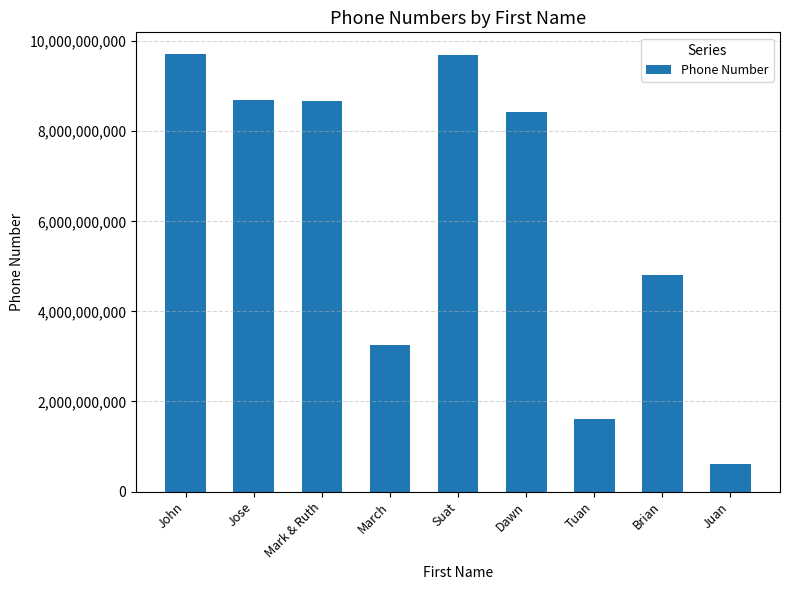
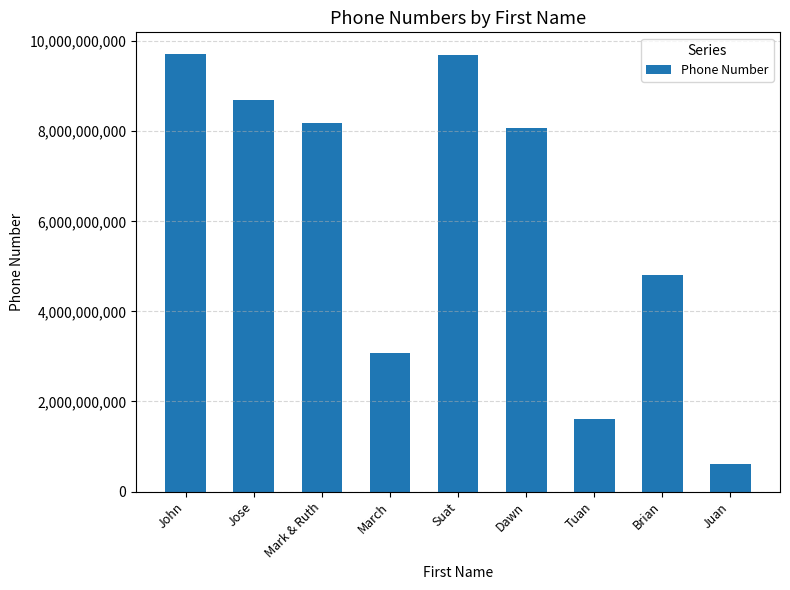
  {
    "John": "9,700,000,000",
    "Jose": "8,700,000,000",
-   "Mark & Ruth": "8,700,000,000",
-   "March": "3,300,000,000",
+   "Mark & Ruth": "8,200,000,000",
+   "March": "3,100,000,000",
    "Suat": "9,700,000,000",
-   "Dawn": "8,400,000,000",
+   "Dawn": "8,100,000,000",
    "Tuan": "1,600,000,000",
    "Brian": "4,800,000,000",
    "Juan": "600,000,000"
  }
